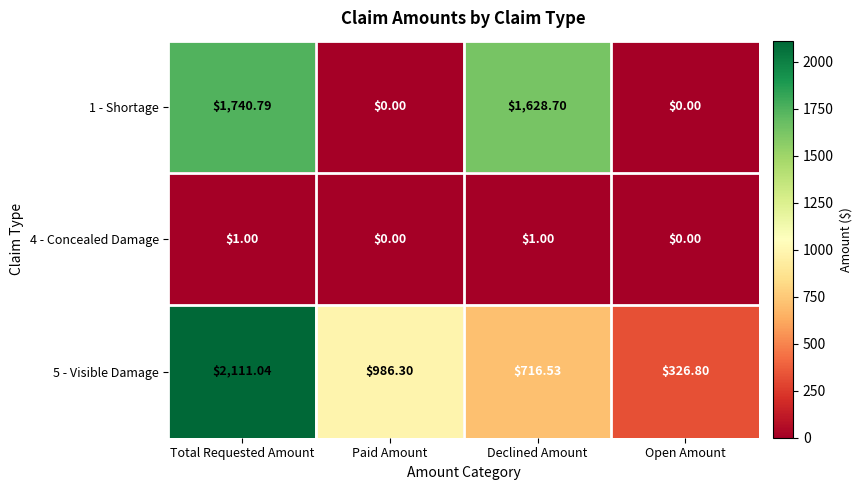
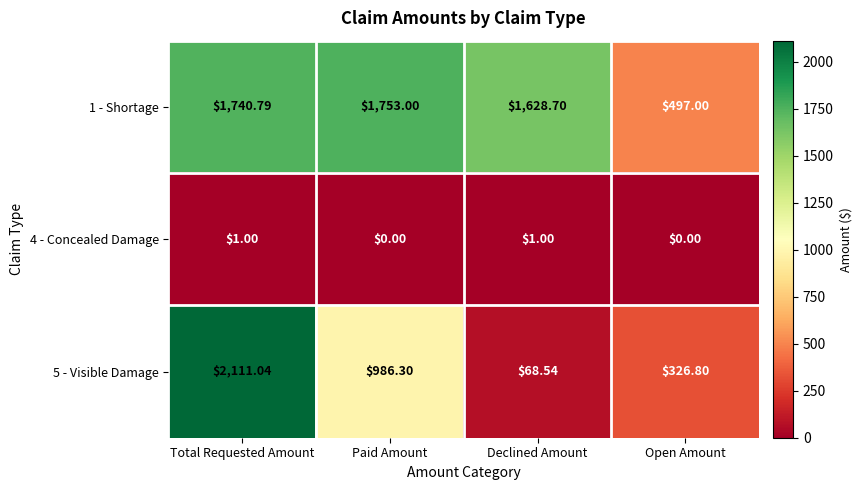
  {
    "1 - Shortage": {
      "Total Requested Amount": "$1,740.79",
-     "Paid Amount": "$0.00",
+     "Paid Amount": "$1,753.00",
      "Declined Amount": "$1,628.70",
-     "Open Amount": "$0.00"
+     "Open Amount": "$497.00"
    },
    "4 - Concealed Damage": {
      "Total Requested Amount": "$1.00",
      "Paid Amount": "$0.00",
      "Declined Amount": "$1.00",
      "Open Amount": "$0.00"
    },
    "5 - Visible Damage": {
      "Total Requested Amount": "$2,111.04",
      "Paid Amount": "$986.30",
-     "Declined Amount": "$716.53",
+     "Declined Amount": "$68.54",
      "Open Amount": "$326.80"
    }
  }
